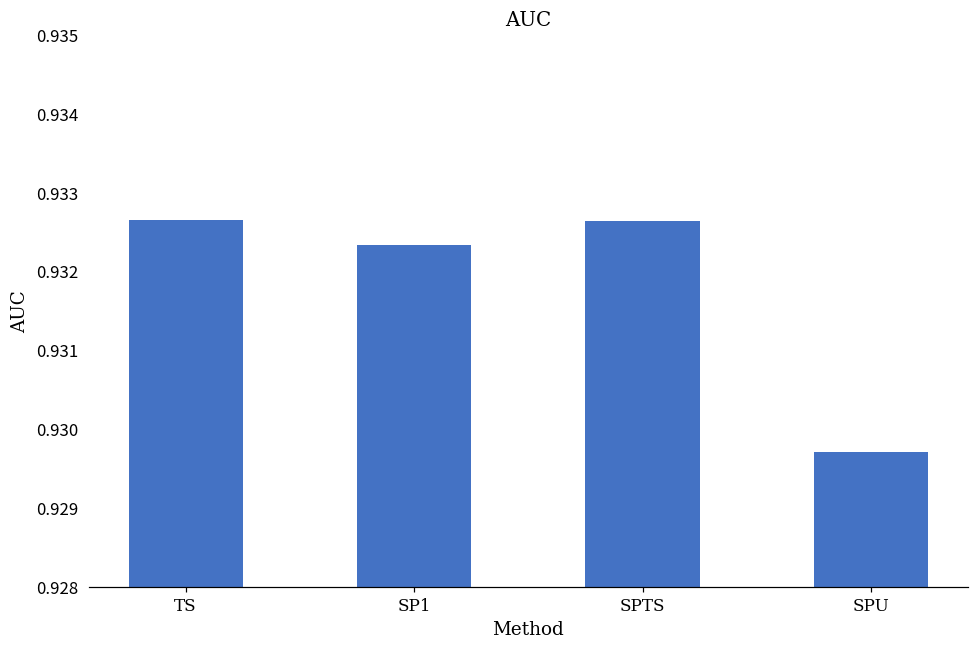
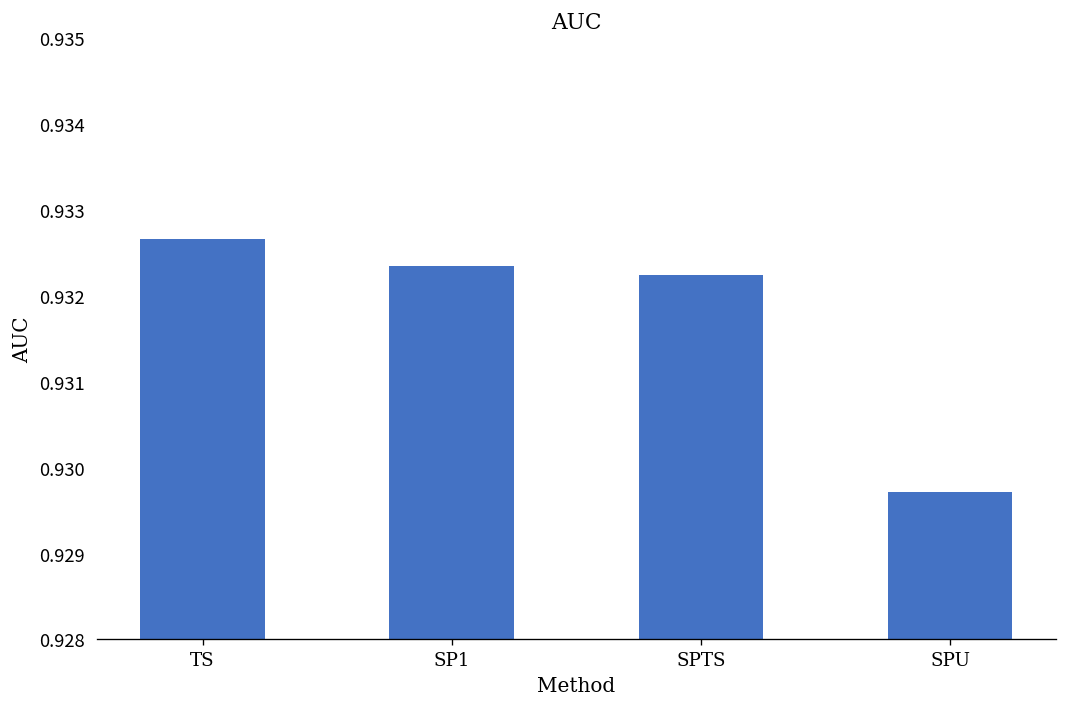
  {
    "TS": 0.9327,
    "SP1": 0.9323,
-   "SPTS": 0.9326,
+   "SPTS": 0.9322,
    "SPU": 0.9297
  }
